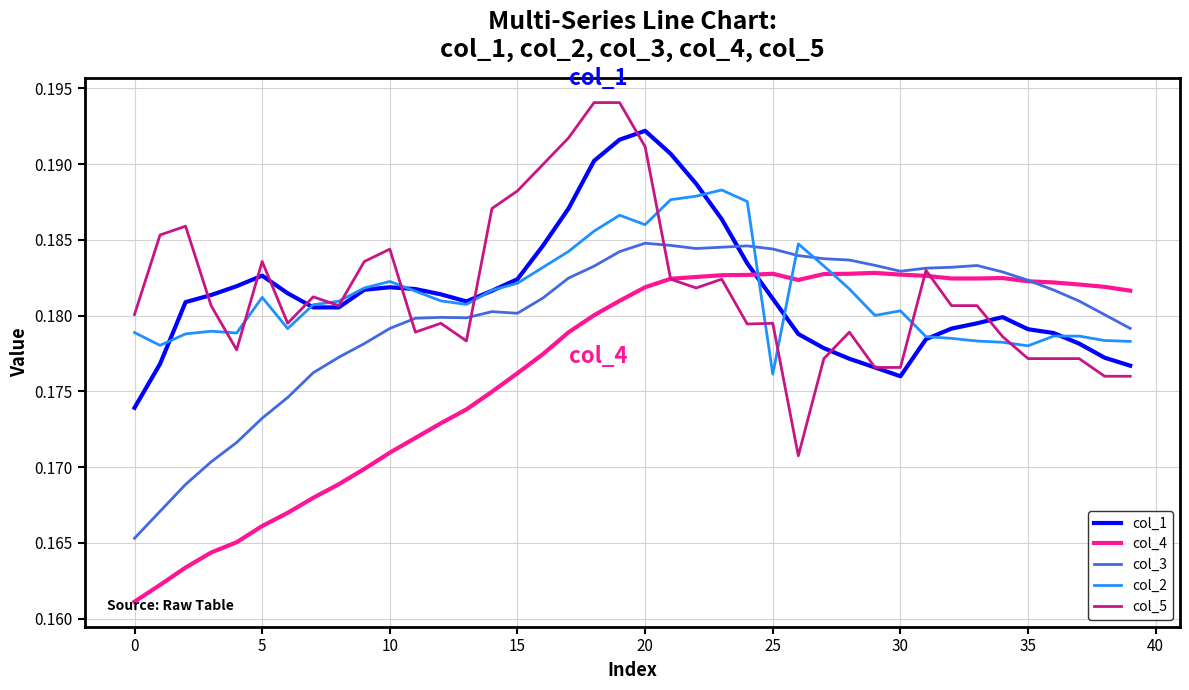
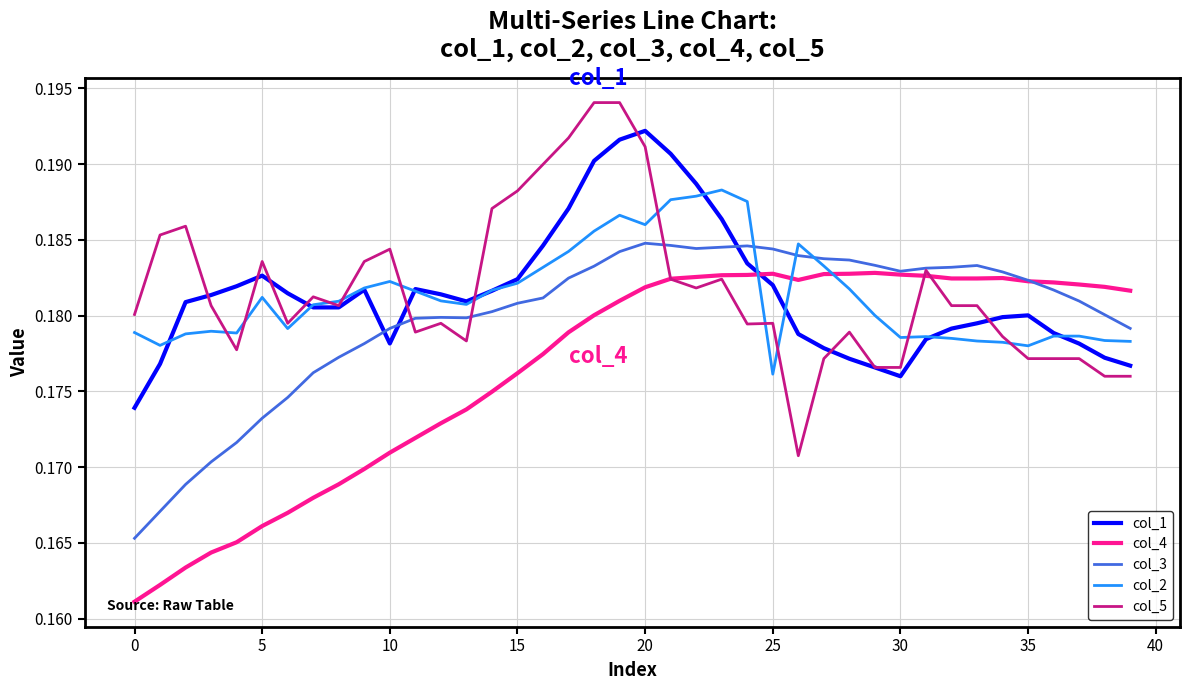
  {
    "col_1": {
      "0": 0.1739,
      "5": 0.1826,
-     "10": 0.1819,
+     "10": 0.1782,
      "15": 0.1824,
      "20": 0.1922,
-     "25": 0.1811,
+     "25": 0.1820,
      "30": 0.1760,
-     "35": 0.1791
+     "35": 0.1800
    },
    "col_3": {
      "0": 0.1653,
      "5": 0.1732,
      "10": 0.1791,
-     "15": 0.1802,
+     "15": 0.1808,
      "20": 0.1848,
      "25": 0.1844,
      "30": 0.1829
    },
    "col_2": {
      "0": 0.1789,
      "5": 0.1812,
      "10": 0.1822,
      "15": 0.1821,
      "20": 0.1860,
      "25": 0.1761,
-     "30": 0.1803,
+     "30": 0.1786,
      "35": 0.1780
    }
  }
